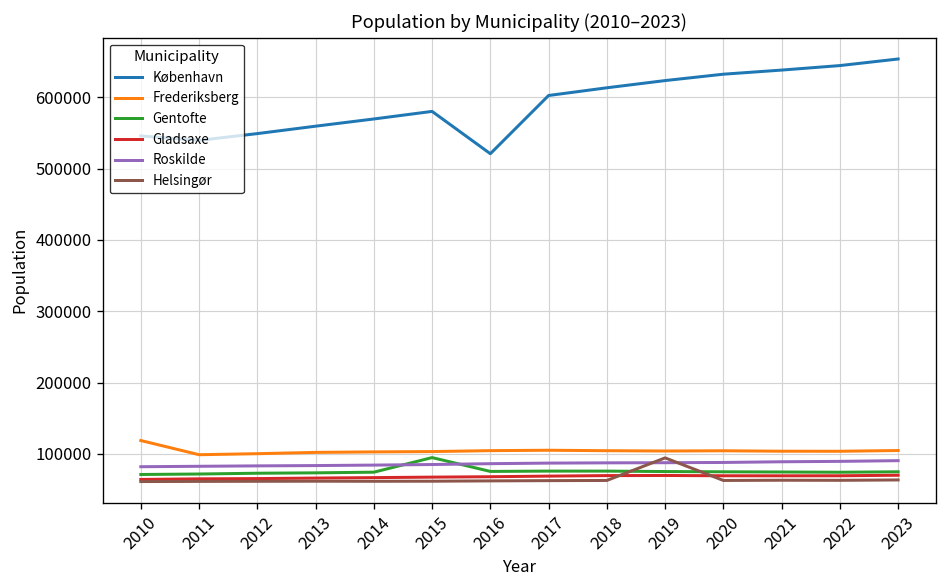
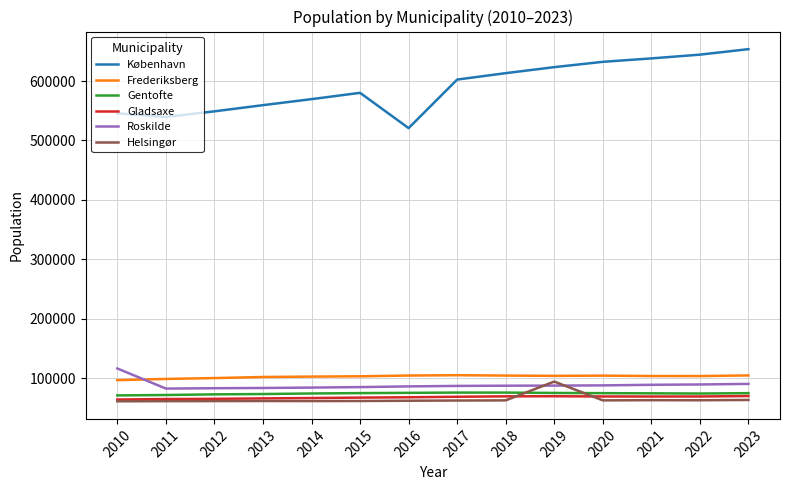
  {
    "København": {
      "2012": 550000,
      "2013": 560000,
      "2014": 570000,
      "2015": 580000,
      "2016": 520000,
      "2017": 600000,
      "2018": 610000,
      "2019": 620000,
      "2020": 630000,
      "2021": 640000,
      "2022": 640000,
      "2023": 650000
    },
    "Frederiksberg": {
-     "2010": 120000,
+     "2010": 100000,
      "2011": 100000,
      "2012": 100000,
      "2013": 100000,
      "2014": 100000,
      "2015": 100000,
      "2016": 100000,
      "2017": 110000,
      "2018": 100000,
      "2019": 100000,
      "2020": 100000,
      "2021": 100000,
      "2022": 100000,
      "2023": 100000
    },
    "Gentofte": {
      "2010": 70000,
      "2011": 70000,
      "2012": 70000,
      "2013": 70000,
      "2014": 70000,
-     "2015": 90000,
+     "2015": 70000,
      "2016": 80000,
      "2017": 80000,
      "2018": 80000,
      "2019": 80000,
      "2020": 70000,
      "2021": 70000,
      "2022": 70000,
      "2023": 70000
    },
    "Gladsaxe": {
      "2013": 70000,
      "2014": 70000,
      "2015": 70000,
      "2016": 70000,
      "2017": 70000,
      "2018": 70000,
      "2019": 70000,
      "2020": 70000,
      "2021": 70000,
      "2022": 70000,
      "2023": 70000
    },
    "Roskilde": {
-     "2010": 80000,
+     "2010": 120000,
      "2011": 80000,
      "2012": 80000,
      "2013": 80000,
      "2014": 80000,
      "2015": 90000,
      "2016": 90000,
      "2017": 90000,
      "2018": 90000,
      "2019": 90000,
      "2020": 90000,
      "2021": 90000,
      "2022": 90000,
      "2023": 90000
    },
    "Helsingør": {
      "2013": 60000,
      "2014": 60000,
      "2015": 60000,
      "2016": 60000,
      "2017": 60000,
      "2018": 60000,
      "2019": 90000,
      "2020": 60000,
      "2021": 60000,
      "2022": 60000,
      "2023": 60000
    }
  }
